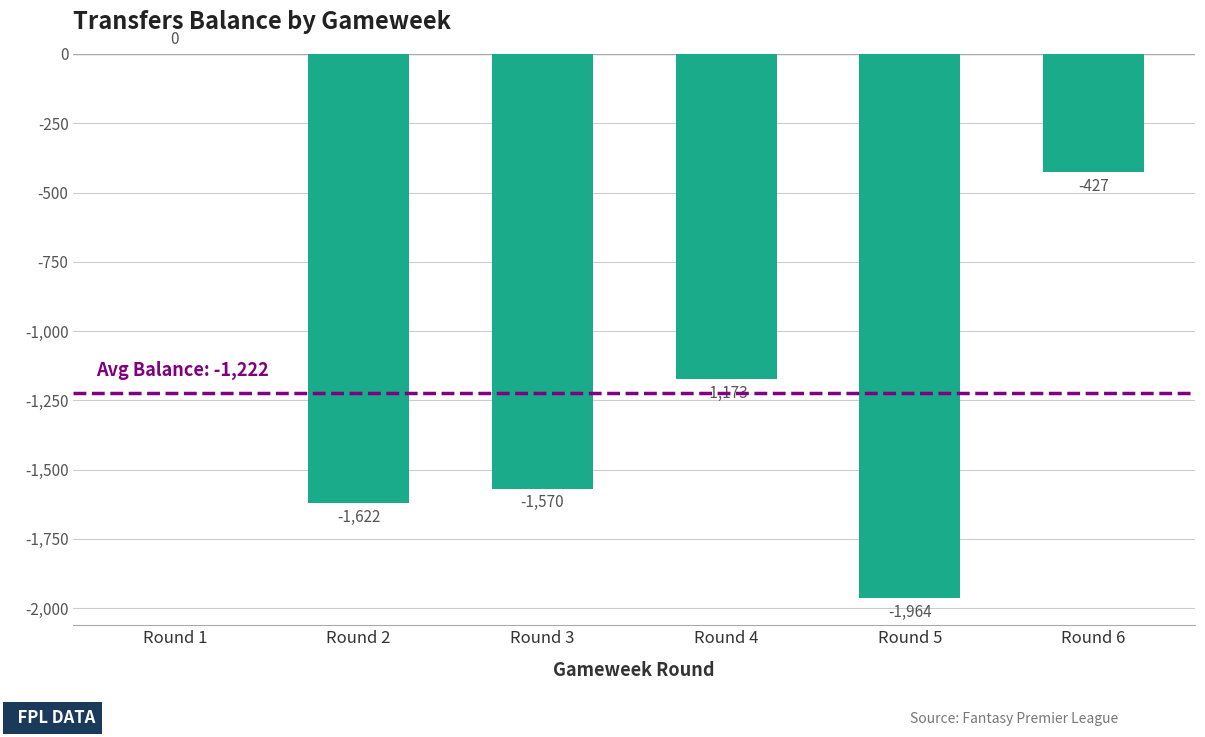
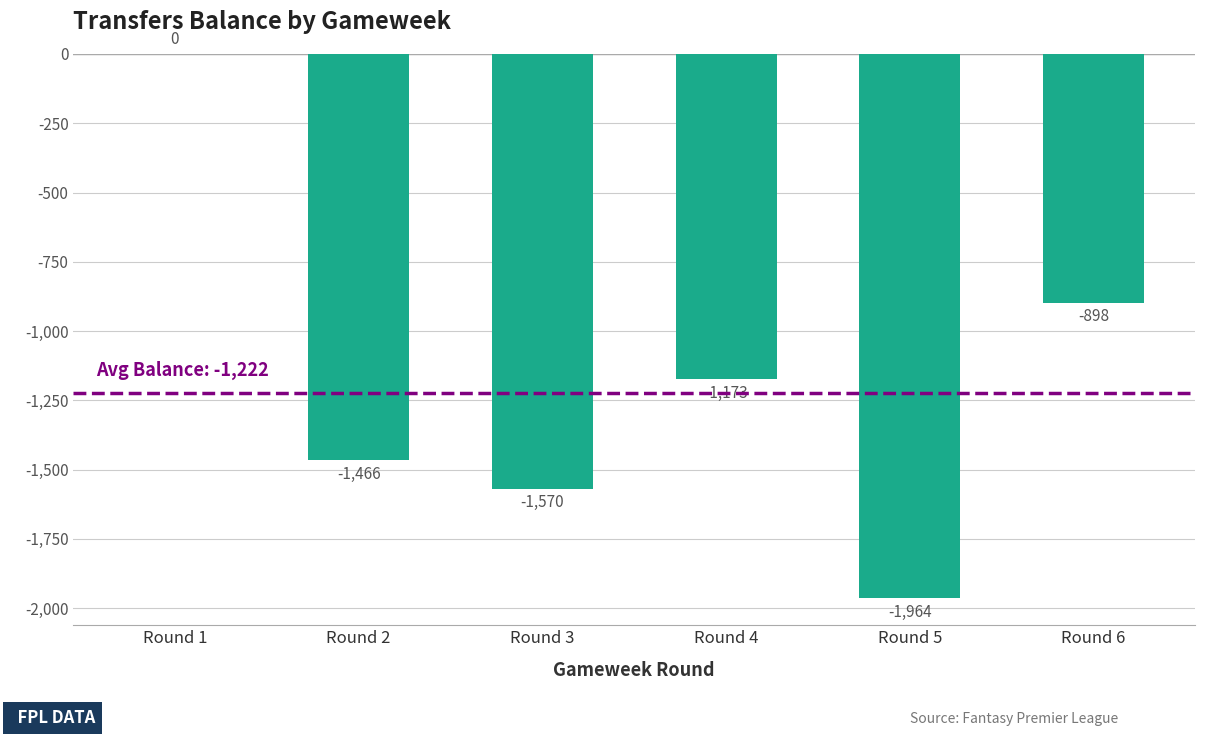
  {
    "Round 1": "0",
-   "Round 2": "-1,622",
+   "Round 2": "-1,466",
    "Round 3": "-1,570",
    "Round 4": "-1,173",
    "Round 5": "-1,964",
-   "Round 6": "-427"
+   "Round 6": "-898"
  }
